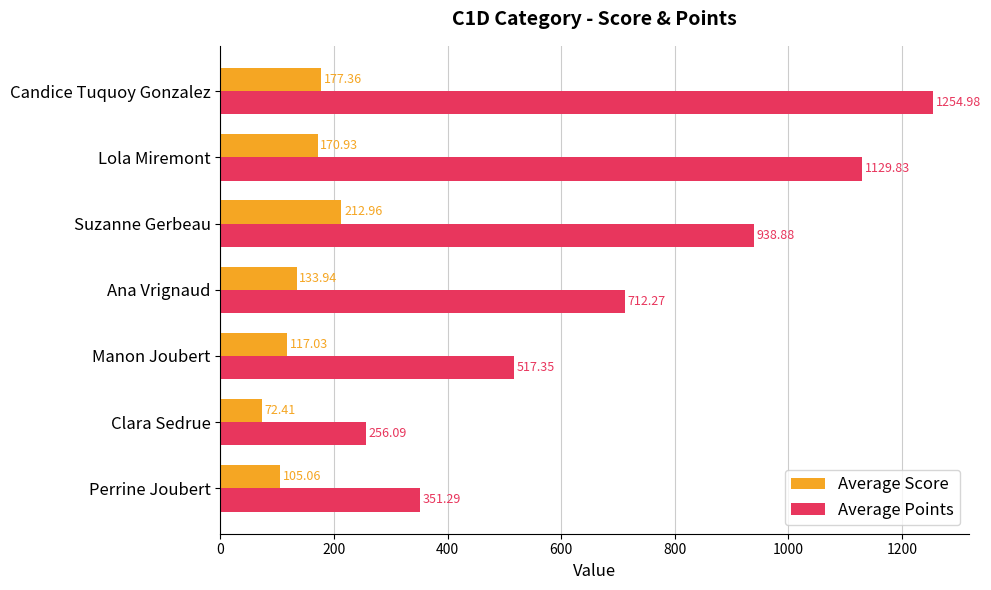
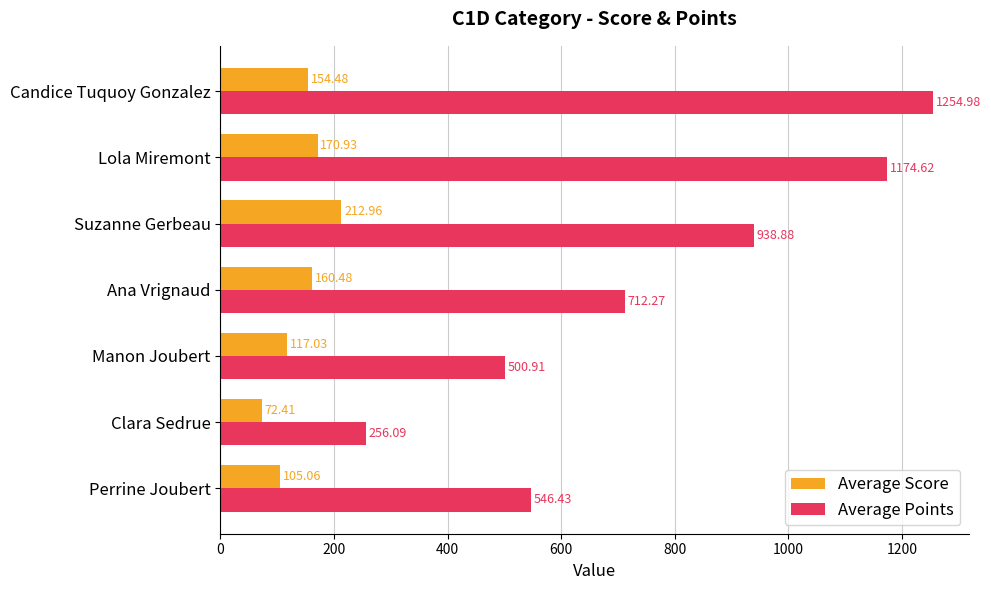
  {
    "Average Score": {
-     "Candice Tuquoy Gonzalez": 177.36,
+     "Candice Tuquoy Gonzalez": 154.48,
      "Lola Miremont": 170.93,
      "Suzanne Gerbeau": 212.96,
-     "Ana Vrignaud": 133.94,
+     "Ana Vrignaud": 160.48,
      "Manon Joubert": 117.03,
      "Clara Sedrue": 72.41,
      "Perrine Joubert": 105.06
    },
    "Average Points": {
      "Candice Tuquoy Gonzalez": 1254.98,
-     "Lola Miremont": 1129.83,
+     "Lola Miremont": 1174.62,
      "Suzanne Gerbeau": 938.88,
      "Ana Vrignaud": 712.27,
-     "Manon Joubert": 517.35,
+     "Manon Joubert": 500.91,
      "Clara Sedrue": 256.09,
-     "Perrine Joubert": 351.29
+     "Perrine Joubert": 546.43
    }
  }
